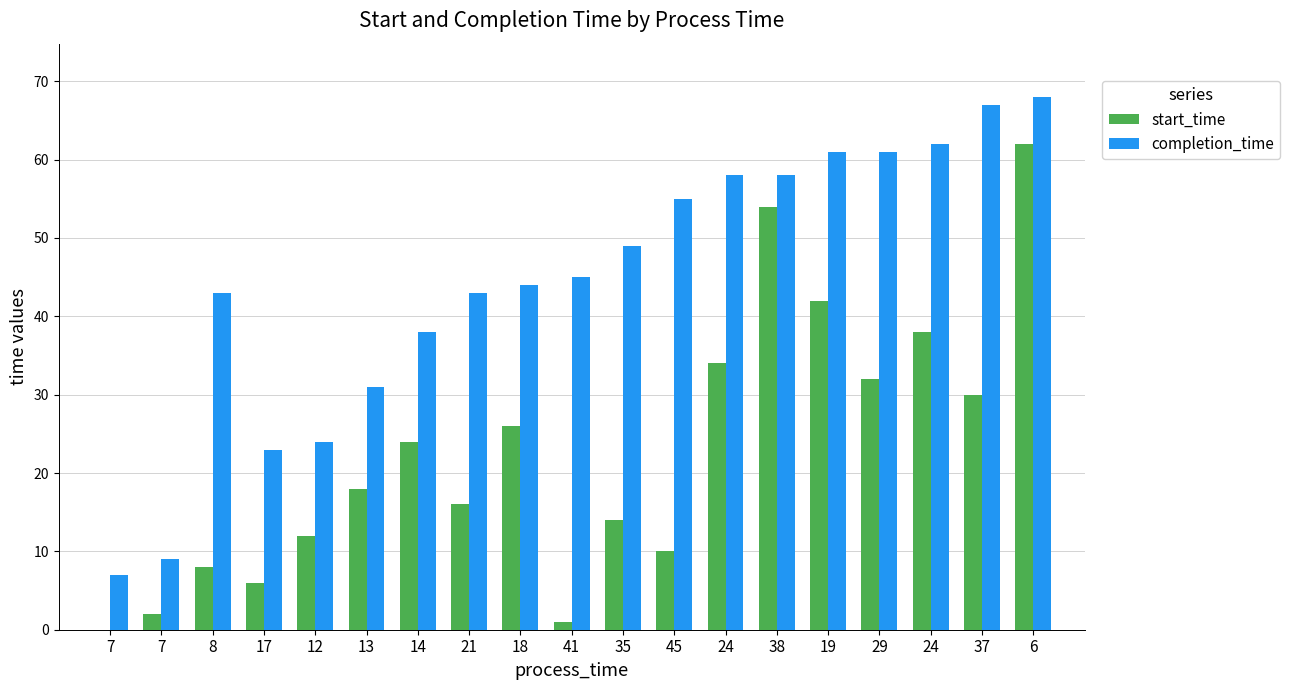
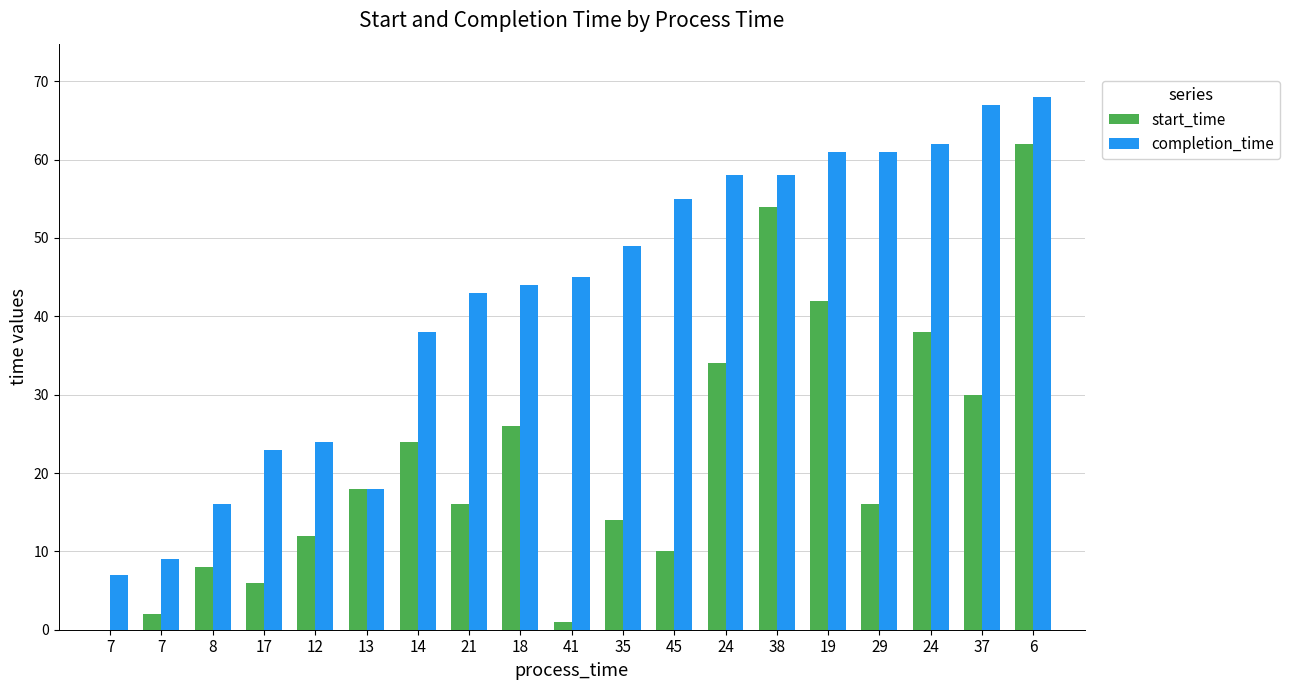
  {
    "start_time": {
      "8": 8,
      "17": 6,
      "12": 12,
      "13": 18,
      "14": 24,
      "21": 16,
      "18": 26,
      "41": 1,
      "35": 14,
      "45": 10,
      "38": 54,
      "19": 42,
-     "29": 32,
+     "29": 16,
      "37": 30,
      "6": 62
    },
    "completion_time": {
-     "8": 43,
+     "8": 16,
      "17": 23,
      "12": 24,
-     "13": 31,
+     "13": 18,
      "14": 38,
      "21": 43,
      "18": 44,
      "41": 45,
      "35": 49,
      "45": 55,
      "38": 58,
      "19": 61,
      "29": 61,
      "37": 67,
      "6": 68
    }
  }
